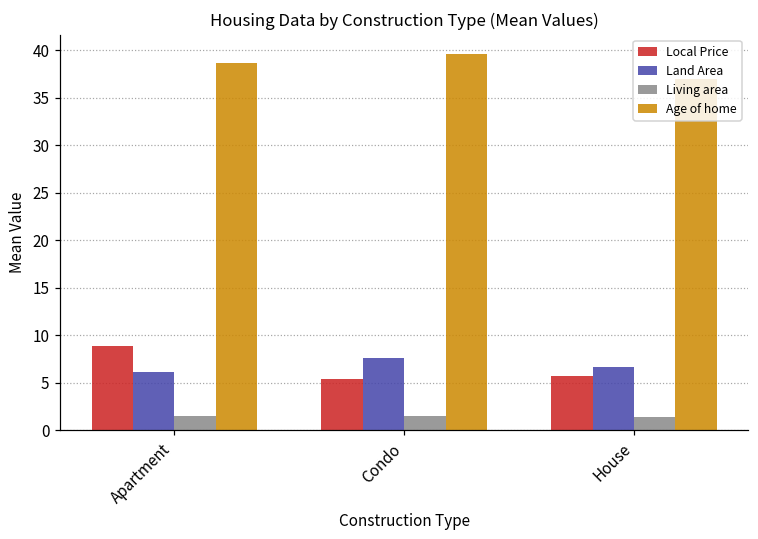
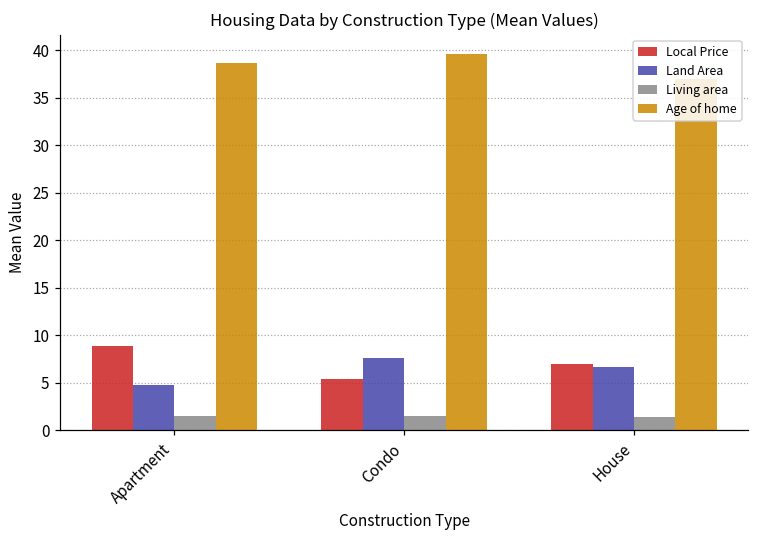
  {
    "Local Price": {
      "Apartment": 9,
      "Condo": 5,
-     "House": 6
+     "House": 7
    },
    "Land Area": {
-     "Apartment": 6,
+     "Apartment": 5,
      "Condo": 8,
      "House": 7
    },
    "Living area": {
      "Apartment": 2,
      "Condo": 2,
      "House": 1
    },
    "Age of home": {
      "Apartment": 39,
      "Condo": 40
    }
  }
